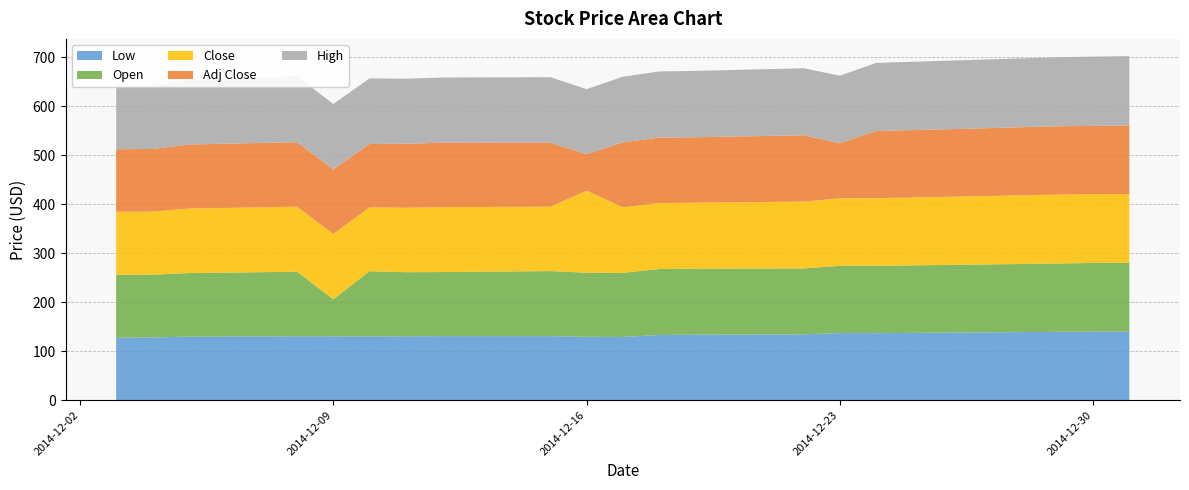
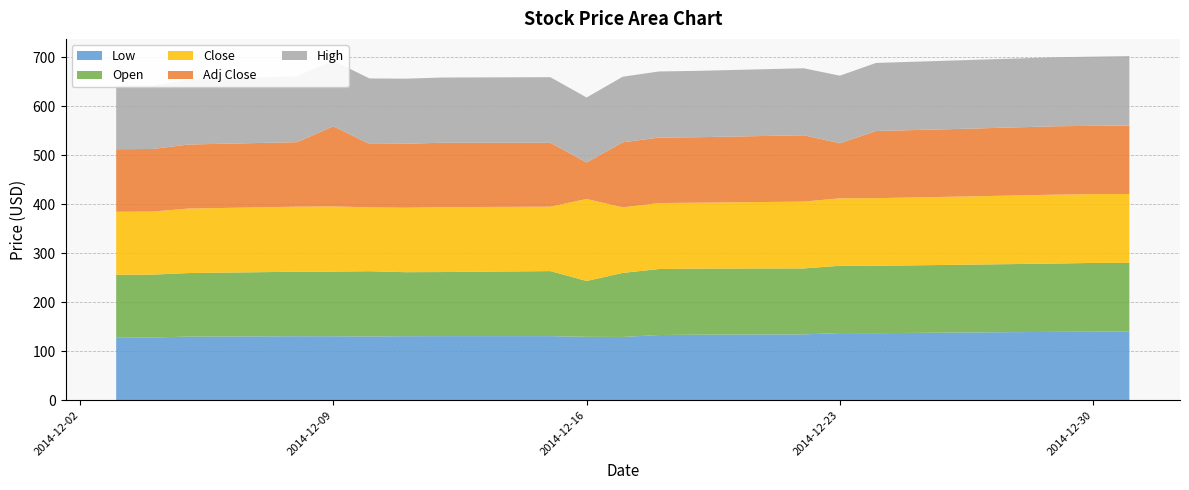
  {
    "Low": {
      "2014-12-09": 130,
      "2014-12-16": 130,
      "2014-12-23": 140,
      "2014-12-30": 140
    },
    "Open": {
-     "2014-12-09": 80,
-     "2014-12-16": 130,
+     "2014-12-09": 130,
+     "2014-12-16": 110,
      "2014-12-23": 140,
      "2014-12-30": 140
    },
    "Close": {
      "2014-12-09": 130,
      "2014-12-16": 170,
      "2014-12-23": 140,
      "2014-12-30": 140
    },
    "Adj Close": {
-     "2014-12-09": 130,
+     "2014-12-09": 160,
      "2014-12-16": 70,
      "2014-12-23": 110,
      "2014-12-30": 140
    },
    "High": {
      "2014-12-16": 130,
      "2014-12-23": 140,
      "2014-12-30": 140
    }
  }
